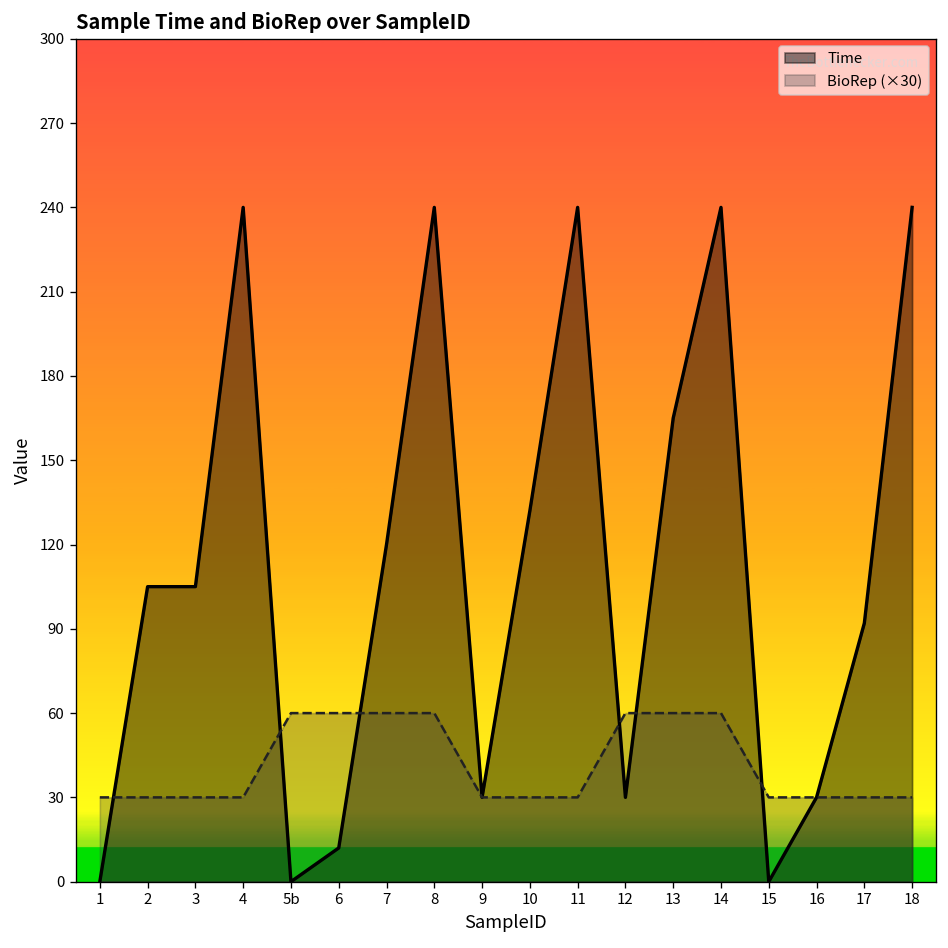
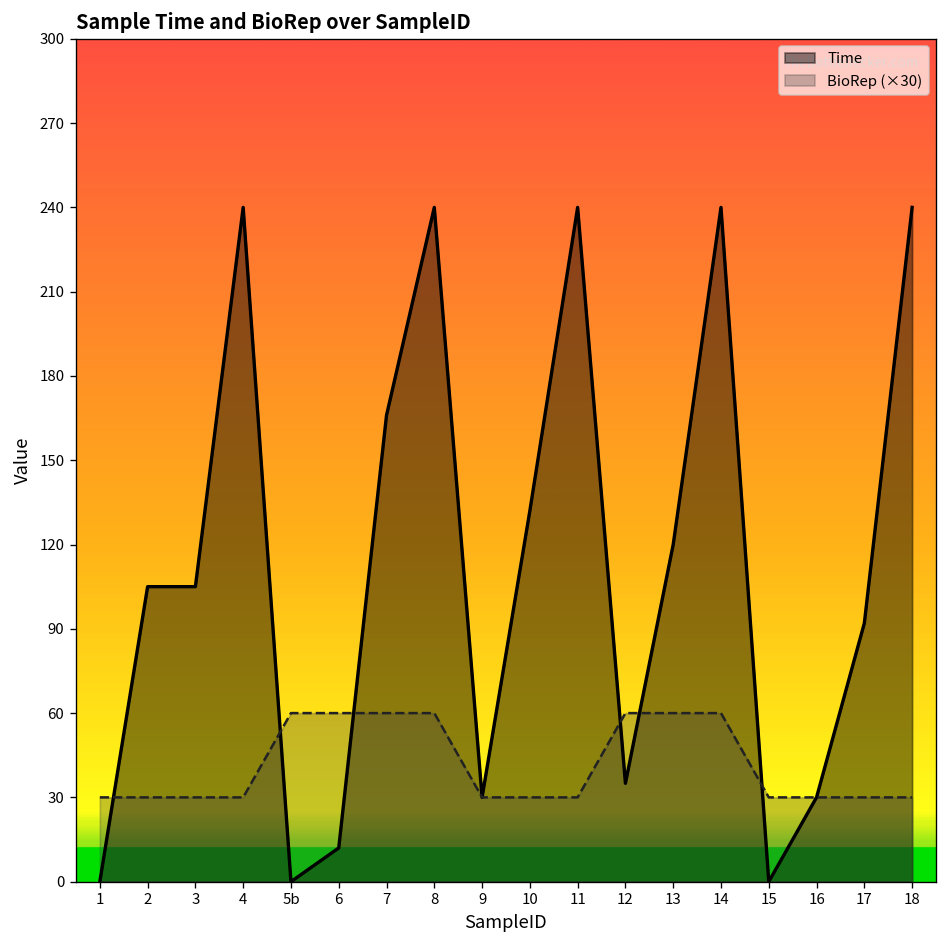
  {
    "Time": {
      "2": 105,
      "3": 105,
      "4": 240,
-     "7": 120,
+     "7": 166,
      "8": 240,
      "10": 132,
      "11": 240,
-     "12": 30,
-     "13": 165,
+     "12": 35,
+     "13": 120,
      "14": 240,
      "17": 92,
      "18": 240
    },
    "BioRep (×30)": {
      "1": 30,
      "2": 30,
      "3": 30,
      "4": 30,
      "5b": 60,
      "6": 60,
      "7": 60,
      "8": 60,
      "10": 30,
      "11": 30,
      "12": 60,
      "13": 60,
      "14": 60,
      "15": 30,
      "17": 30,
      "18": 30
    }
  }
